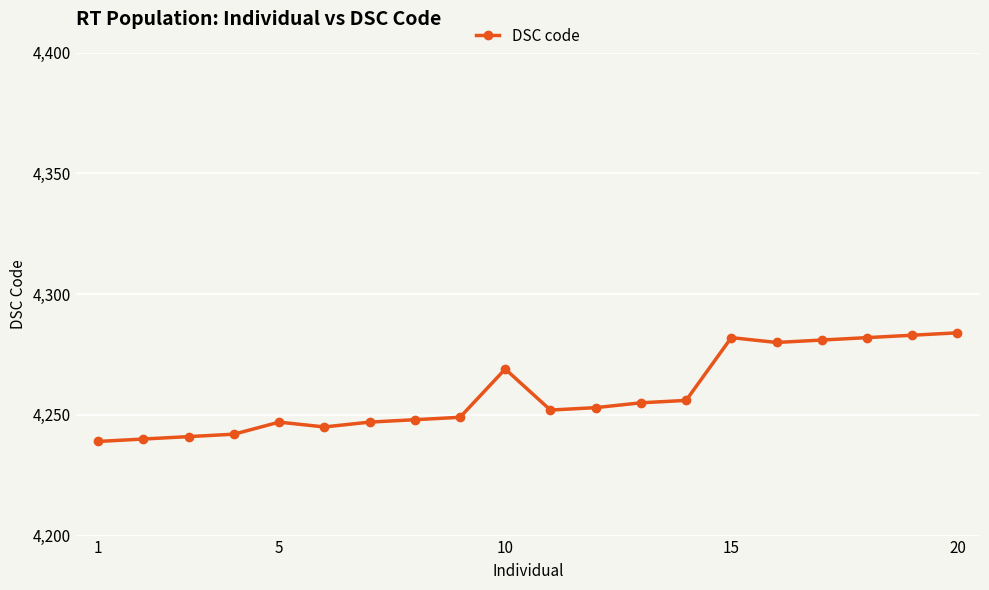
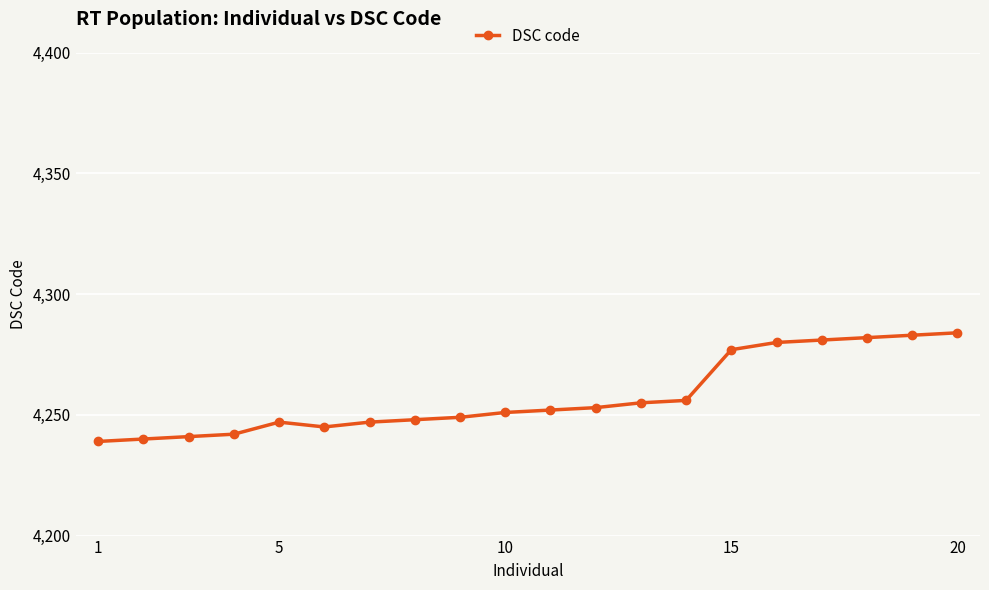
  {
    "1": "4,239",
    "5": "4,247",
-   "10": "4,269",
-   "15": "4,282",
+   "10": "4,251",
+   "15": "4,277",
    "20": "4,284"
  }
